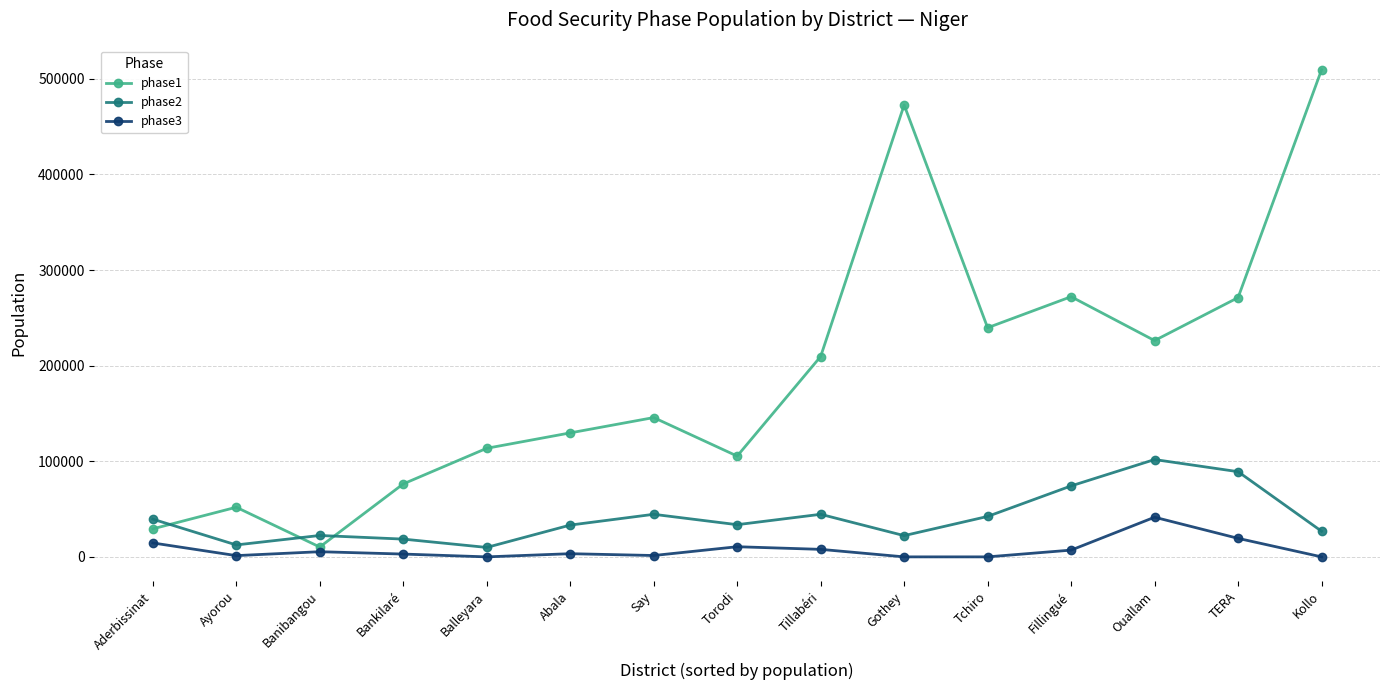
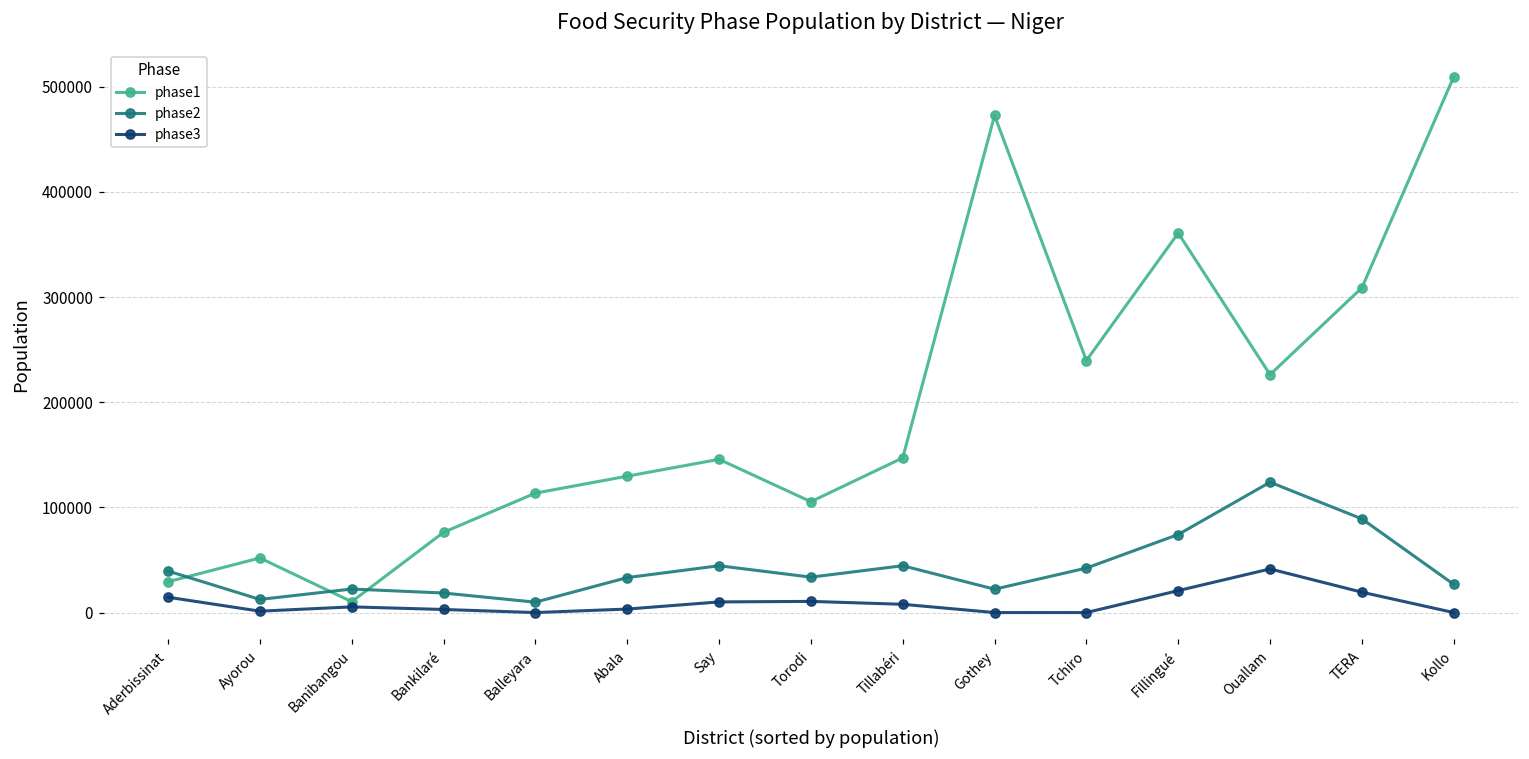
  {
    "phase1": {
      "Aderbissinat": 30000,
      "Ayorou": 50000,
      "Banibangou": 10000,
      "Bankilaré": 80000,
      "Balleyara": 110000,
      "Abala": 130000,
      "Say": 150000,
      "Torodi": 110000,
-     "Tillabéri": 210000,
+     "Tillabéri": 150000,
      "Gothey": 470000,
      "Tchiro": 240000,
-     "Fillingué": 270000,
+     "Fillingué": 360000,
      "Ouallam": 230000,
-     "TERA": 270000,
+     "TERA": 310000,
      "Kollo": 510000
    },
    "phase2": {
      "Aderbissinat": 40000,
      "Ayorou": 10000,
      "Banibangou": 20000,
      "Bankilaré": 20000,
      "Balleyara": 10000,
      "Abala": 30000,
      "Say": 40000,
      "Torodi": 30000,
      "Tillabéri": 40000,
      "Gothey": 20000,
      "Tchiro": 40000,
      "Fillingué": 70000,
-     "Ouallam": 100000,
+     "Ouallam": 120000,
      "TERA": 90000,
      "Kollo": 30000
    },
    "phase3": {
      "Aderbissinat": 10000,
      "Ayorou": 0,
      "Banibangou": 10000,
      "Bankilaré": 0,
      "Balleyara": 0,
      "Abala": 0,
-     "Say": 0,
+     "Say": 10000,
      "Torodi": 10000,
      "Tillabéri": 10000,
      "Gothey": 0,
      "Tchiro": 0,
-     "Fillingué": 10000,
+     "Fillingué": 20000,
      "Ouallam": 40000,
      "TERA": 20000,
      "Kollo": 0
    }
  }
